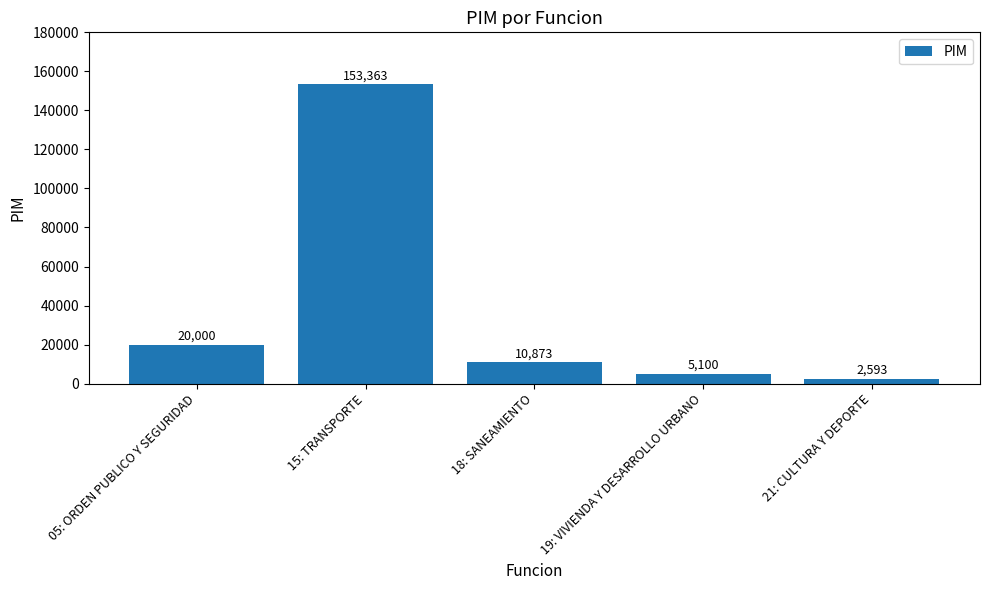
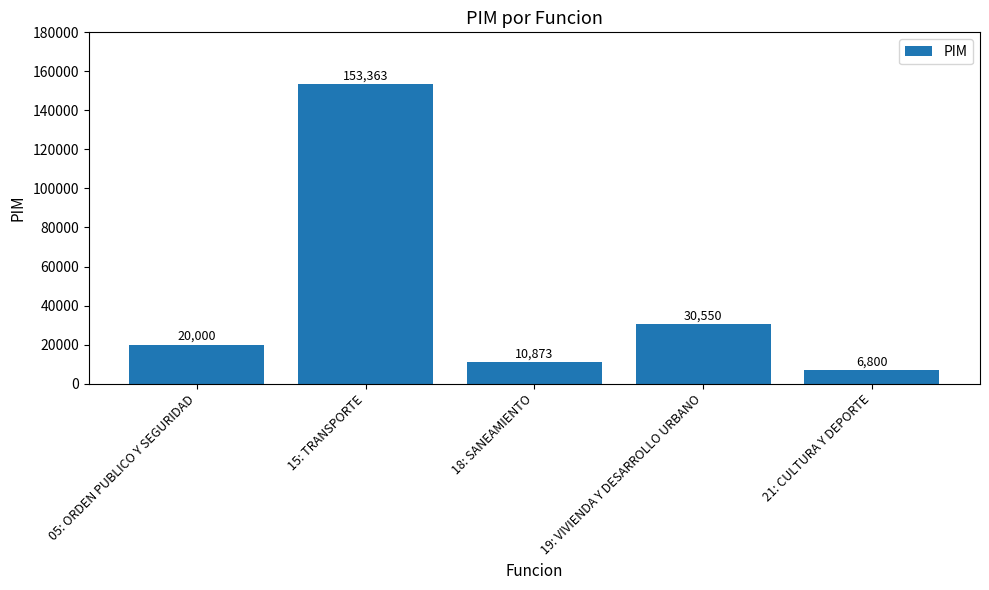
  {
    "05: ORDEN PUBLICO Y SEGURIDAD": "20,000",
    "15: TRANSPORTE": "153,363",
    "18: SANEAMIENTO": "10,873",
-   "19: VIVIENDA Y DESARROLLO URBANO": "5,100",
-   "21: CULTURA Y DEPORTE": "2,593"
+   "19: VIVIENDA Y DESARROLLO URBANO": "30,550",
+   "21: CULTURA Y DEPORTE": "6,800"
  }
